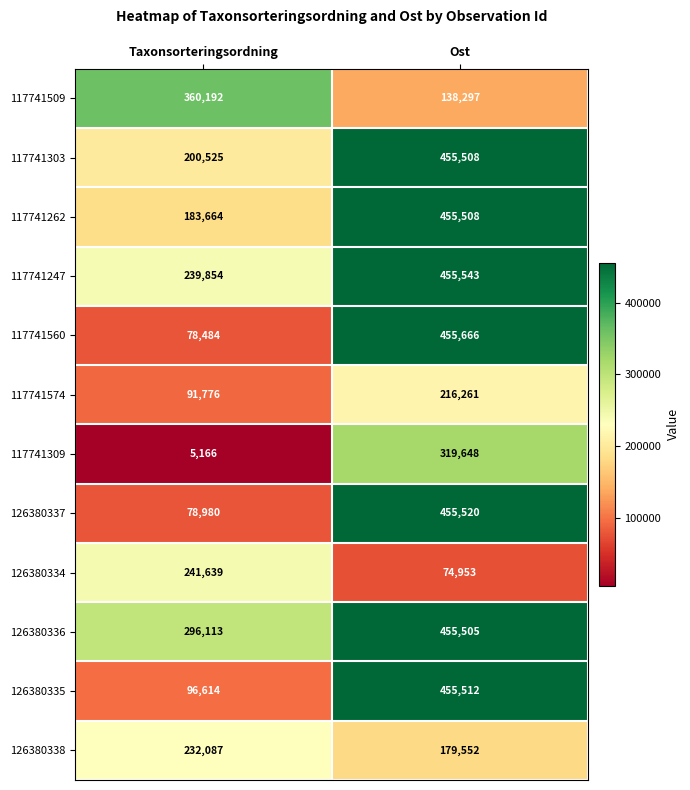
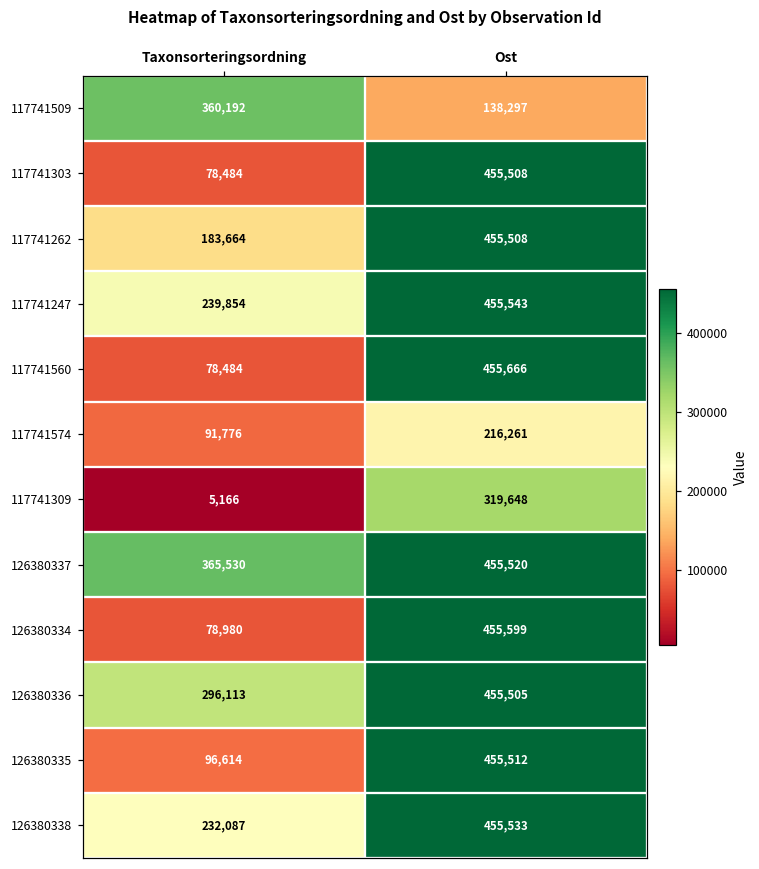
  {
    "117741509": {
      "Taxonsorteringsordning": "360,192",
      "Ost": "138,297"
    },
    "117741303": {
-     "Taxonsorteringsordning": "200,525",
+     "Taxonsorteringsordning": "78,484",
      "Ost": "455,508"
    },
    "117741262": {
      "Taxonsorteringsordning": "183,664",
      "Ost": "455,508"
    },
    "117741247": {
      "Taxonsorteringsordning": "239,854",
      "Ost": "455,543"
    },
    "117741560": {
      "Taxonsorteringsordning": "78,484",
      "Ost": "455,666"
    },
    "117741574": {
      "Taxonsorteringsordning": "91,776",
      "Ost": "216,261"
    },
    "117741309": {
      "Taxonsorteringsordning": "5,166",
      "Ost": "319,648"
    },
    "126380337": {
-     "Taxonsorteringsordning": "78,980",
+     "Taxonsorteringsordning": "365,530",
      "Ost": "455,520"
    },
    "126380334": {
-     "Taxonsorteringsordning": "241,639",
-     "Ost": "74,953"
+     "Taxonsorteringsordning": "78,980",
+     "Ost": "455,599"
    },
    "126380336": {
      "Taxonsorteringsordning": "296,113",
      "Ost": "455,505"
    },
    "126380335": {
      "Taxonsorteringsordning": "96,614",
      "Ost": "455,512"
    },
    "126380338": {
      "Taxonsorteringsordning": "232,087",
-     "Ost": "179,552"
+     "Ost": "455,533"
    }
  }
